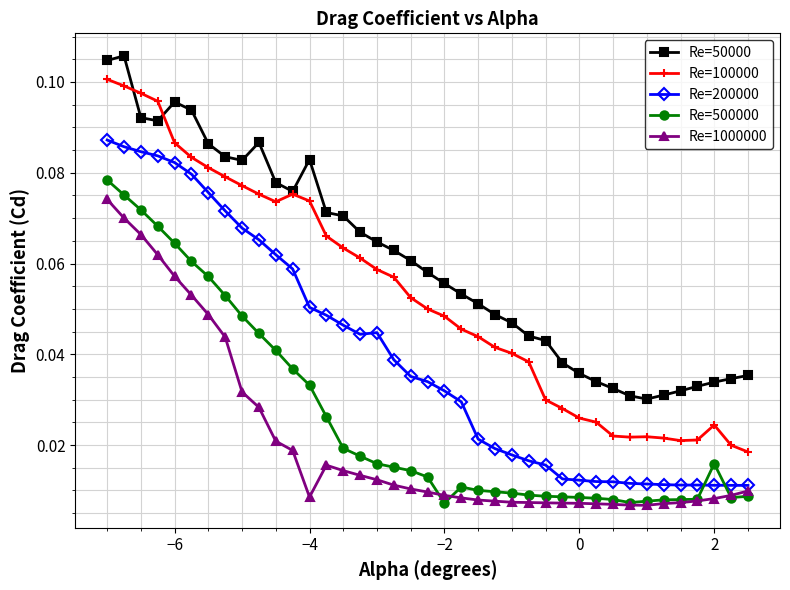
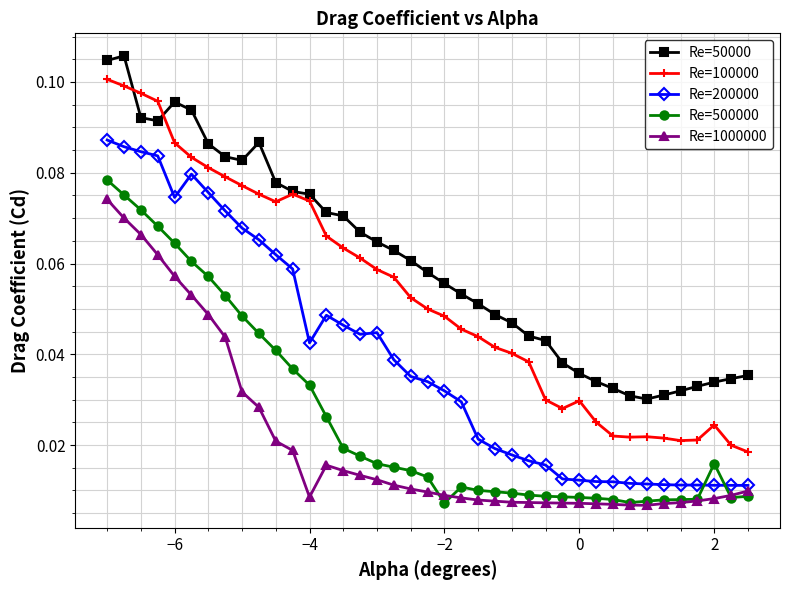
  {
    "Re=50000": {
      "−6": 0.096,
-     "−4": 0.083,
+     "−4": 0.075,
      "−2": 0.056,
      "0": 0.036,
      "2": 0.034
    },
    "Re=100000": {
      "−6": 0.087,
      "−4": 0.074,
      "−2": 0.048,
-     "0": 0.026,
+     "0": 0.030,
      "2": 0.024
    },
    "Re=200000": {
-     "−6": 0.082,
-     "−4": 0.050,
+     "−6": 0.075,
+     "−4": 0.043,
      "−2": 0.032,
      "0": 0.012,
      "2": 0.011
    },
    "Re=500000": {
      "−6": 0.064,
      "−4": 0.033,
      "−2": 0.007,
      "0": 0.008,
      "2": 0.016
    },
    "Re=1000000": {
      "−6": 0.057,
      "−4": 0.009,
      "−2": 0.009,
      "0": 0.007,
      "2": 0.008
    }
  }
